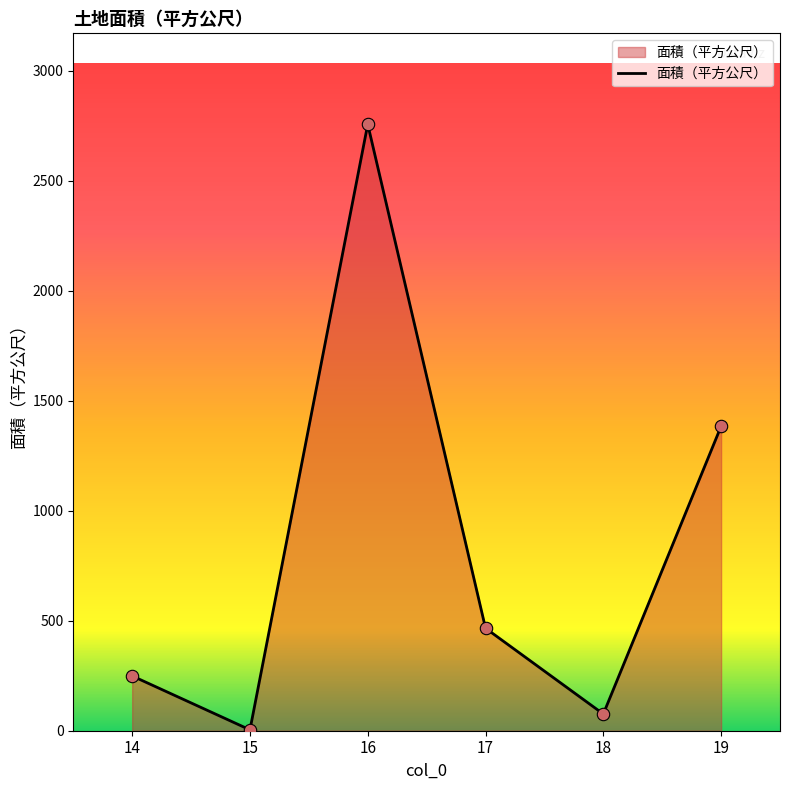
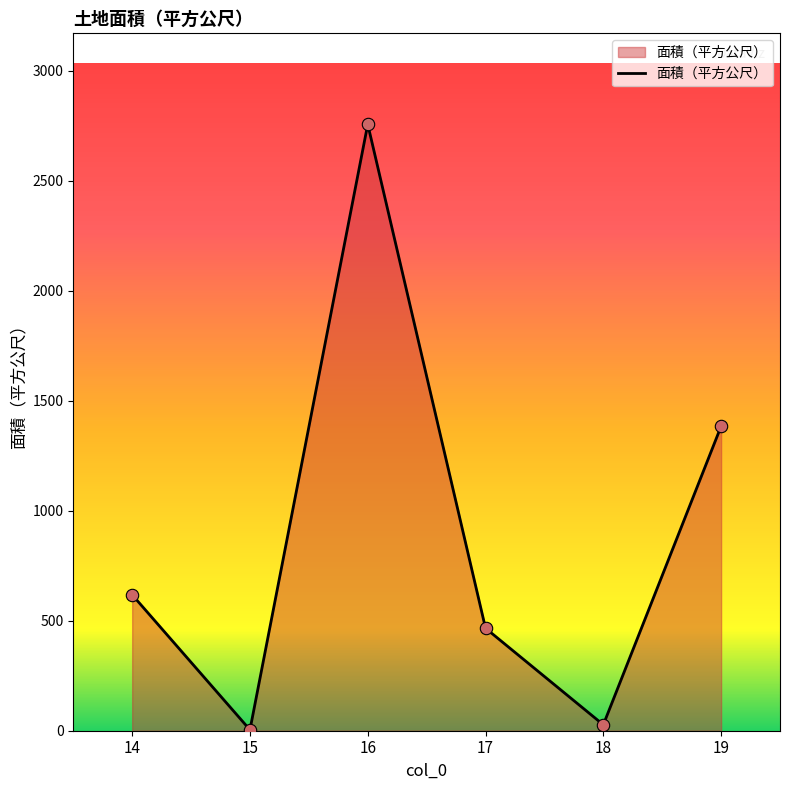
  {
-   "14": 250,
+   "14": 620,
    "15": 0,
    "16": 2760,
    "17": 470,
-   "18": 80,
+   "18": 30,
    "19": 1380
  }
